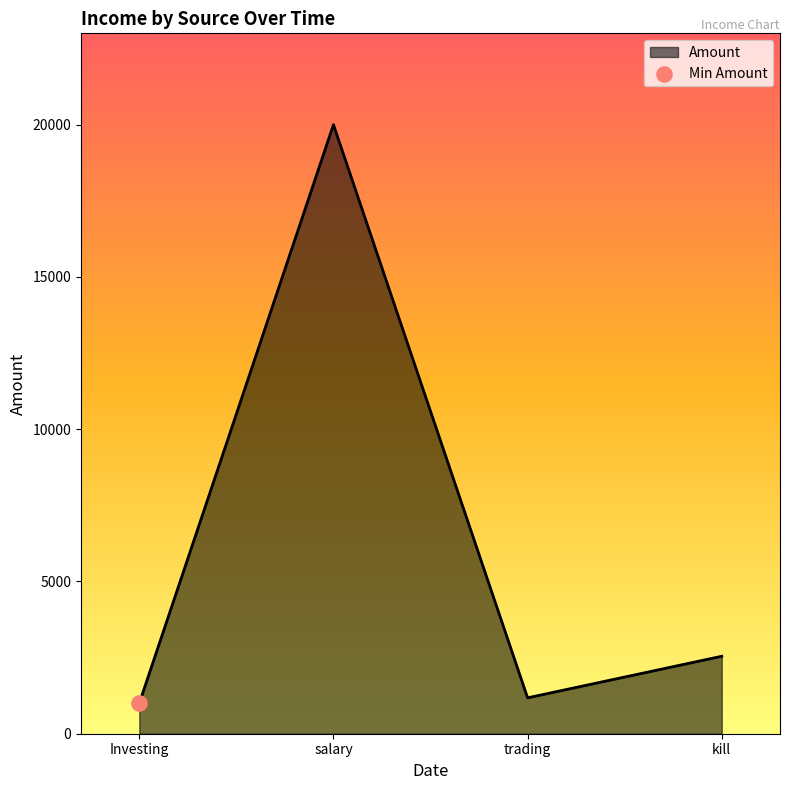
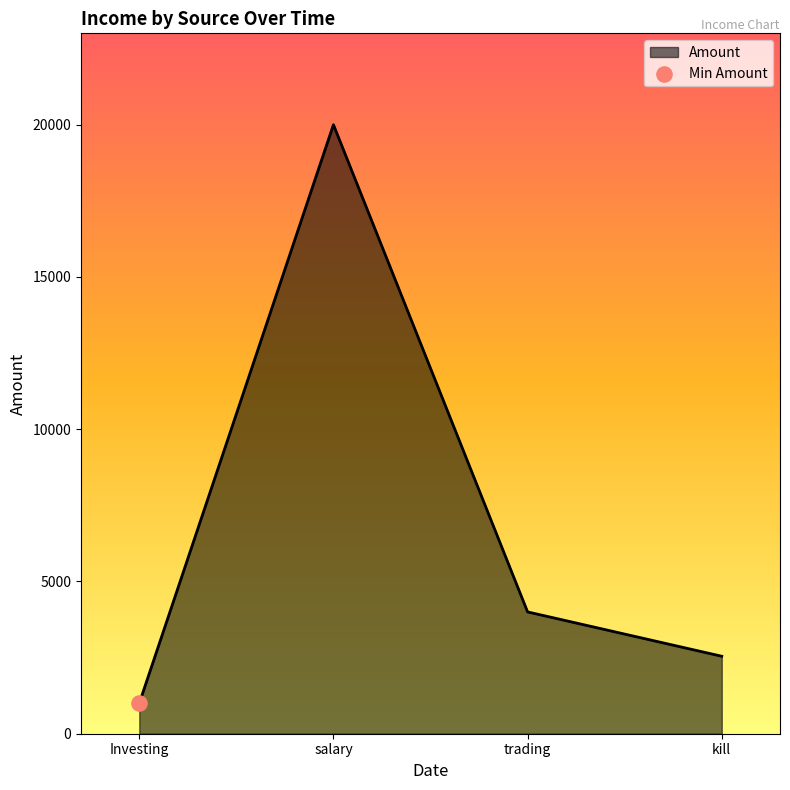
  {
    "Amount": {
      "salary": 20000,
-     "trading": 1200,
+     "trading": 4000,
      "kill": 2500
    }
  }
